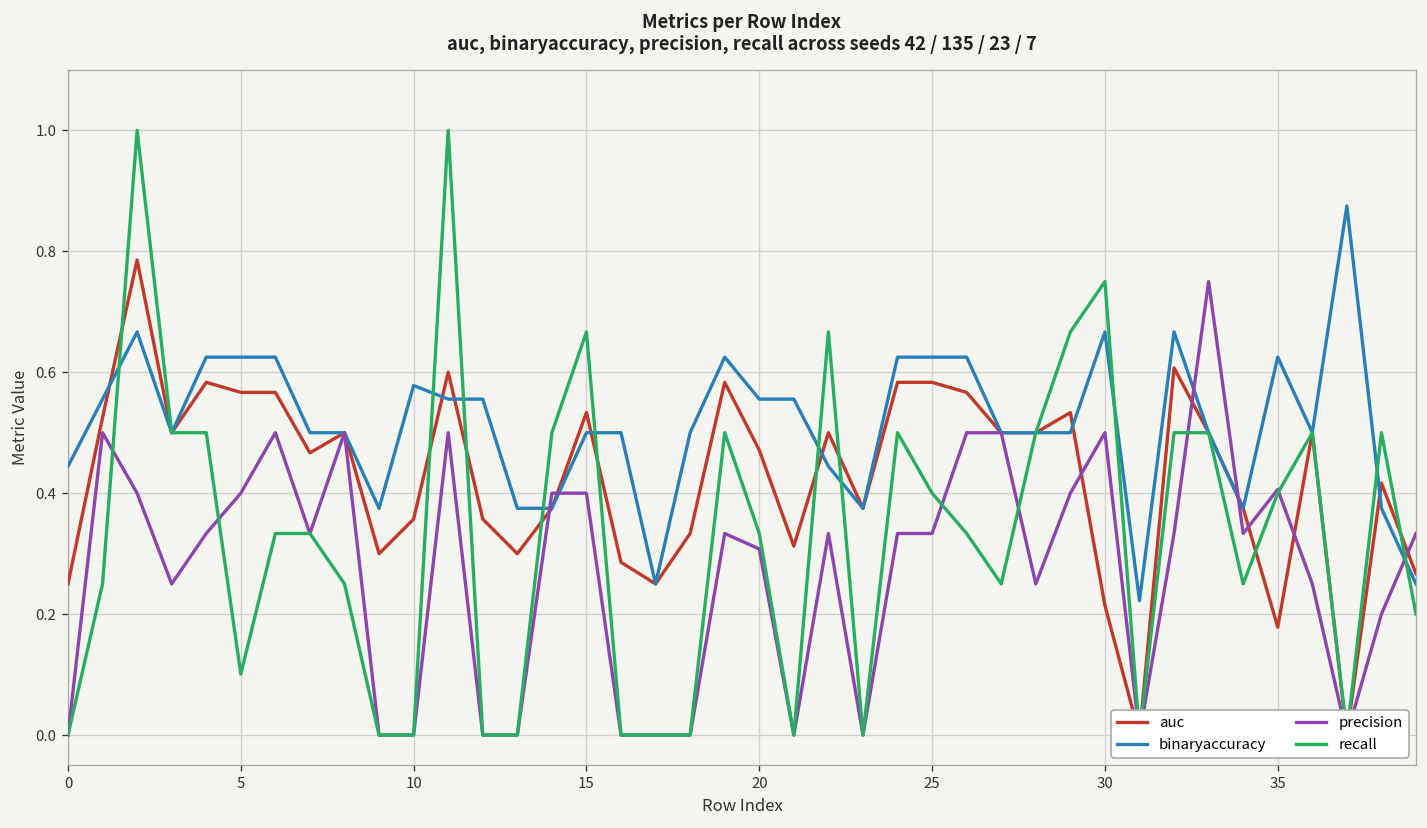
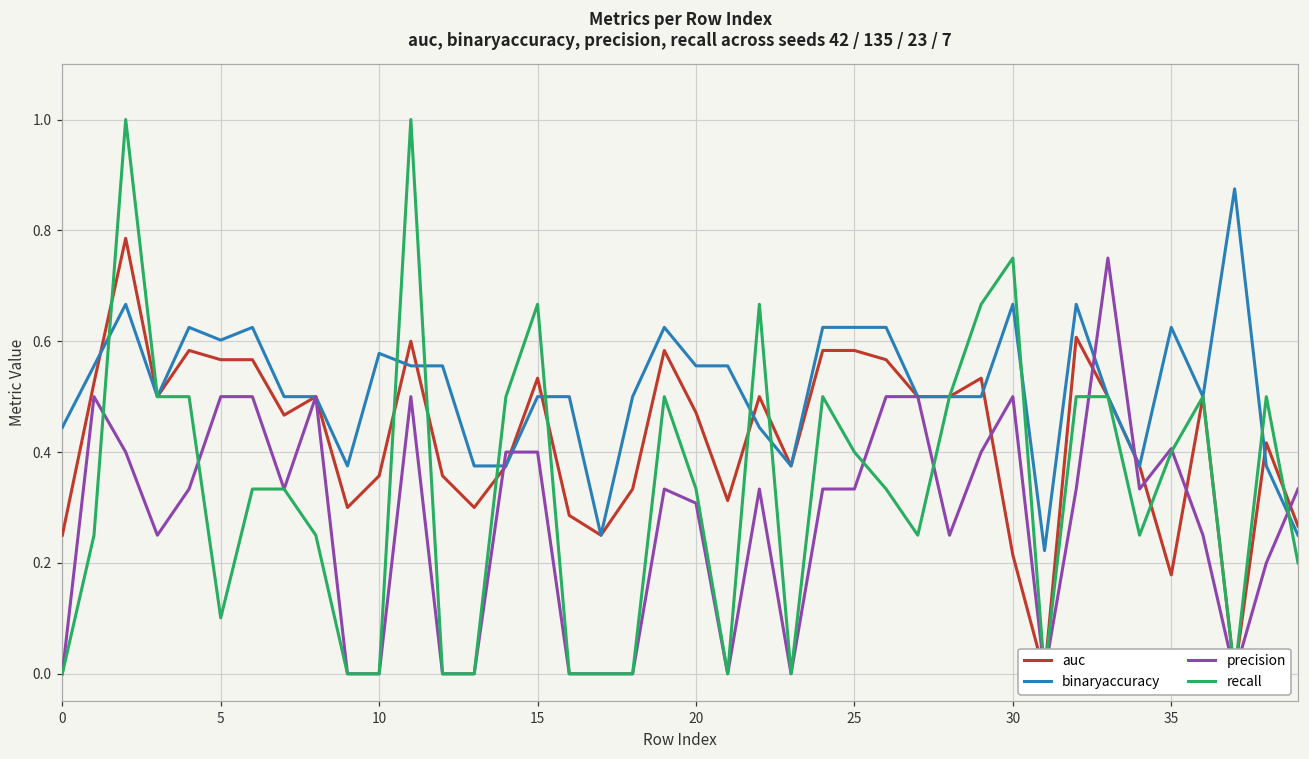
  {
    "auc": {
      "0": 0.25,
      "5": 0.57,
      "10": 0.36,
      "15": 0.53,
      "20": 0.47,
      "25": 0.58,
      "30": 0.21,
      "35": 0.18
    },
    "binaryaccuracy": {
      "0": 0.44,
-     "5": 0.63,
+     "5": 0.60,
      "10": 0.58,
      "15": 0.50,
      "20": 0.56,
      "25": 0.63,
      "30": 0.67,
      "35": 0.63
    },
    "precision": {
-     "5": 0.4,
+     "5": 0.5,
      "15": 0.4,
      "20": 0.31,
      "25": 0.33,
      "30": 0.5,
      "35": 0.41
    },
    "recall": {
      "5": 0.10,
      "15": 0.67,
      "20": 0.33,
      "25": 0.40,
      "30": 0.75,
      "35": 0.40
    }
  }
